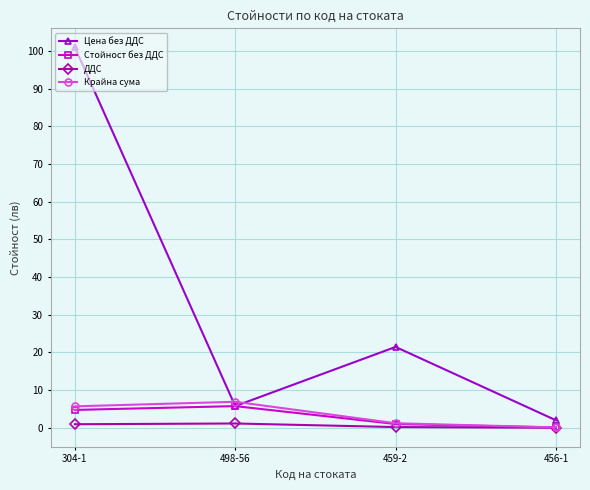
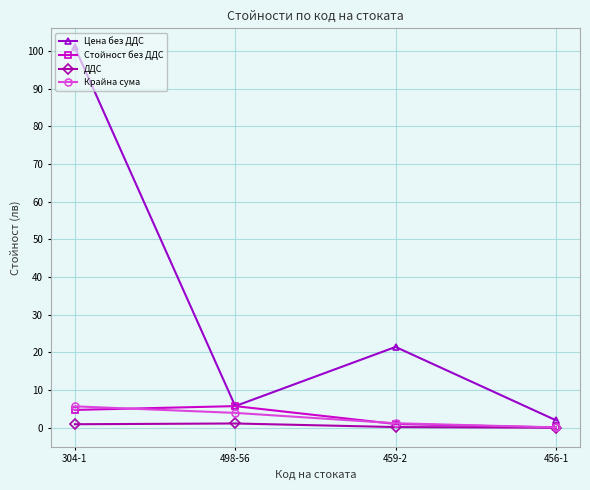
  {
    "Крайна сума": {
      "304-1": 6,
-     "498-56": 7
+     "498-56": 4
    }
  }
